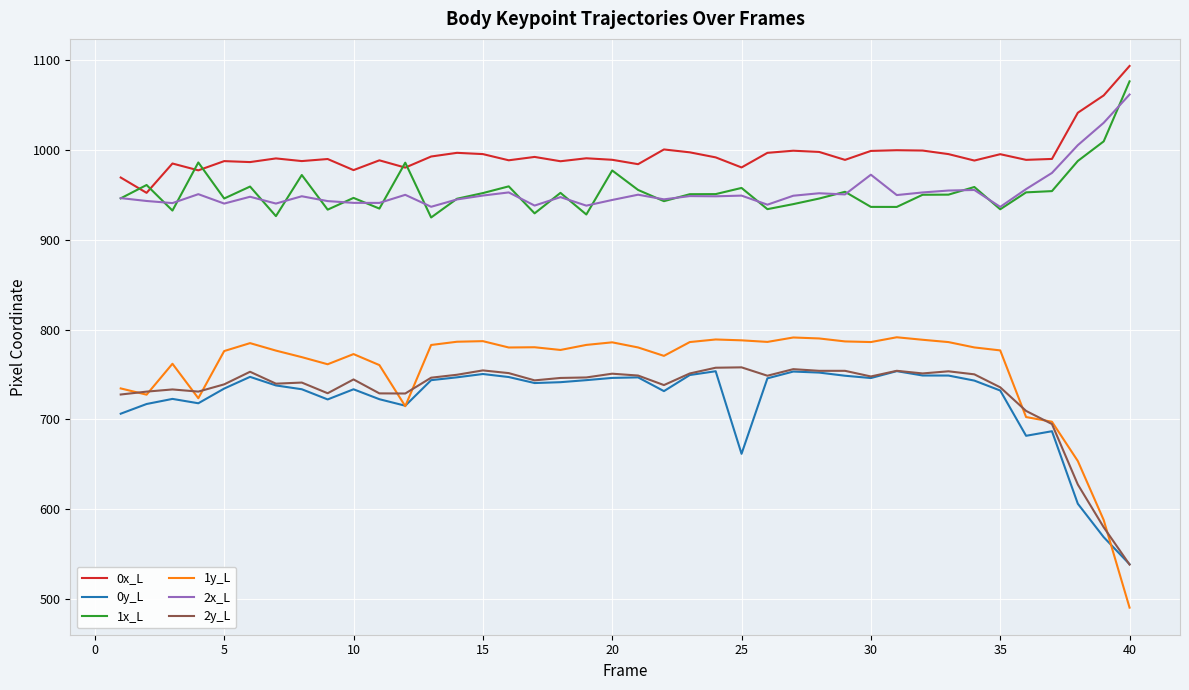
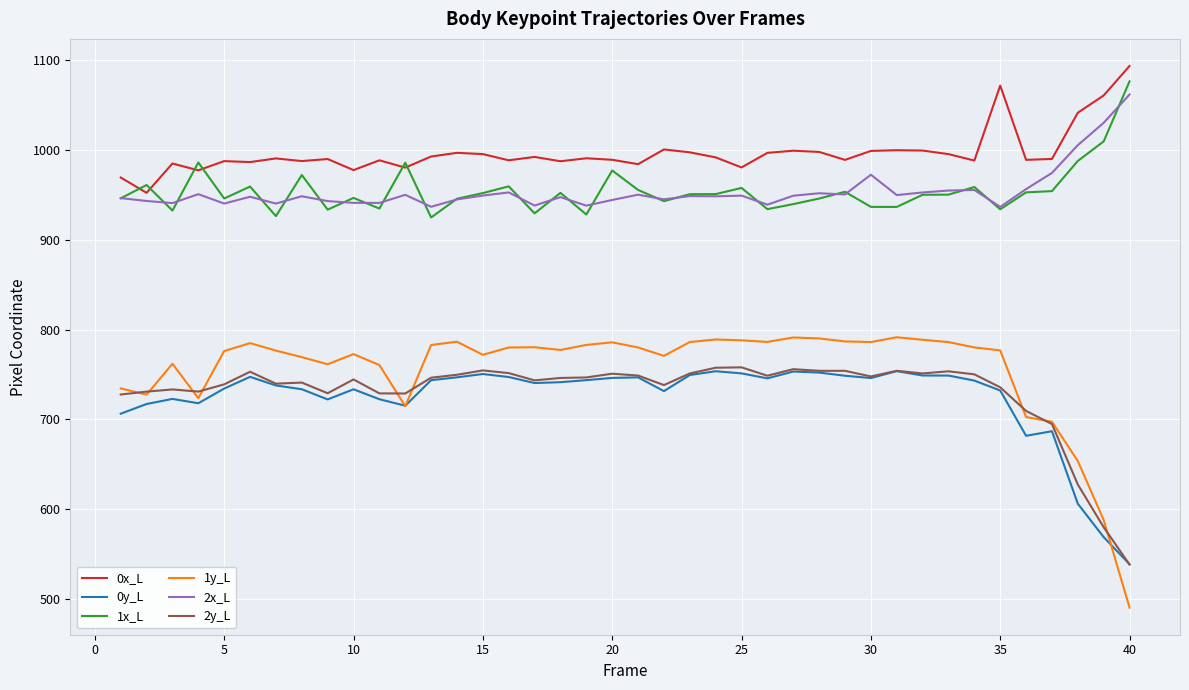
  {
    "0x_L": {
      "5": 990,
      "10": 980,
      "15": 1000,
      "20": 990,
      "25": 980,
      "30": 1000,
-     "35": 1000,
+     "35": 1070,
      "40": 1090
    },
    "0y_L": {
      "5": 730,
      "10": 730,
      "15": 750,
      "20": 750,
-     "25": 660,
+     "25": 750,
      "35": 730
    },
    "1x_L": {
      "5": 950,
      "10": 950,
      "20": 980,
      "25": 960,
      "30": 940,
      "40": 1080
    },
    "1y_L": {
      "5": 780,
      "10": 770,
-     "15": 790,
+     "15": 770,
      "20": 790,
      "25": 790,
      "30": 790,
      "35": 780,
      "40": 490
    },
    "2x_L": {
      "5": 940,
      "10": 940,
      "20": 940,
      "25": 950,
      "30": 970,
      "40": 1060
    },
    "2y_L": {
      "5": 740,
      "10": 740,
      "15": 750,
      "20": 750,
      "25": 760,
      "35": 740
    }
  }
